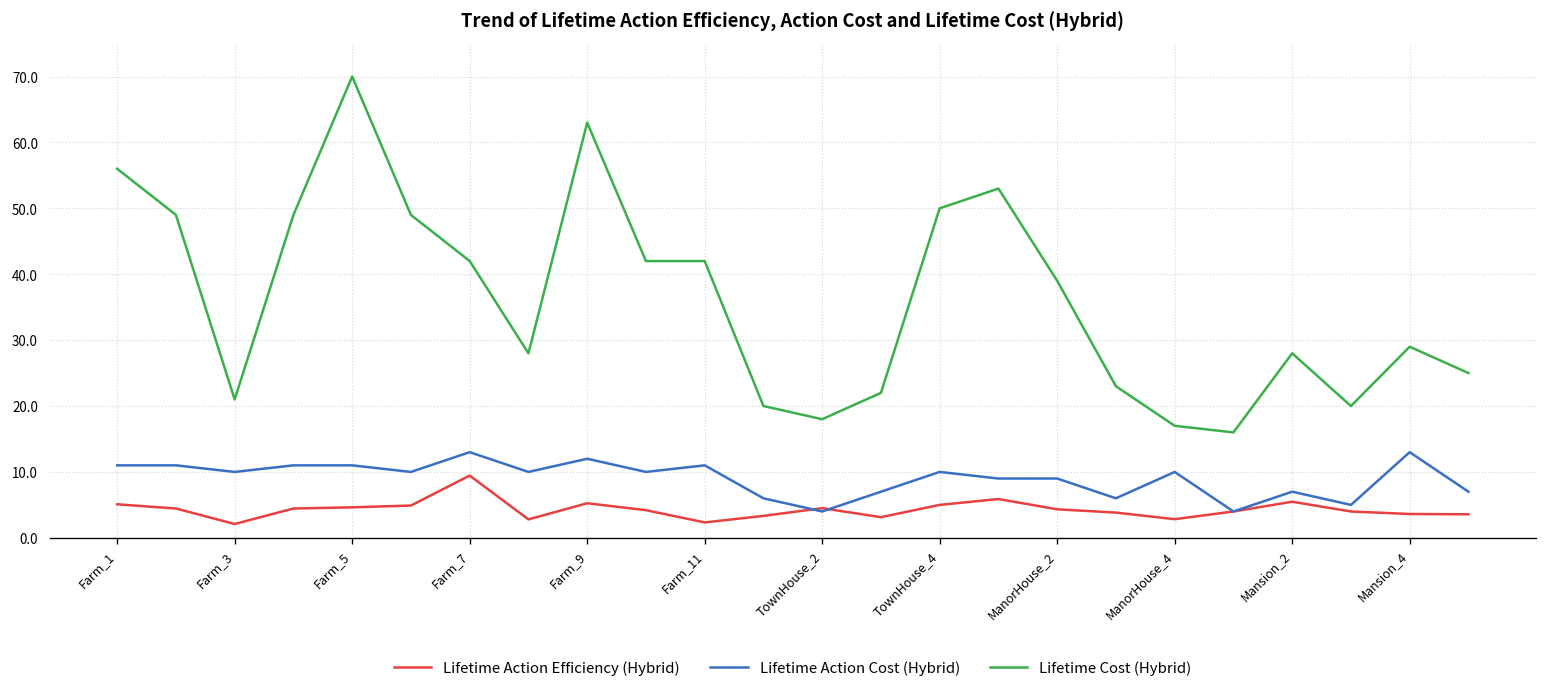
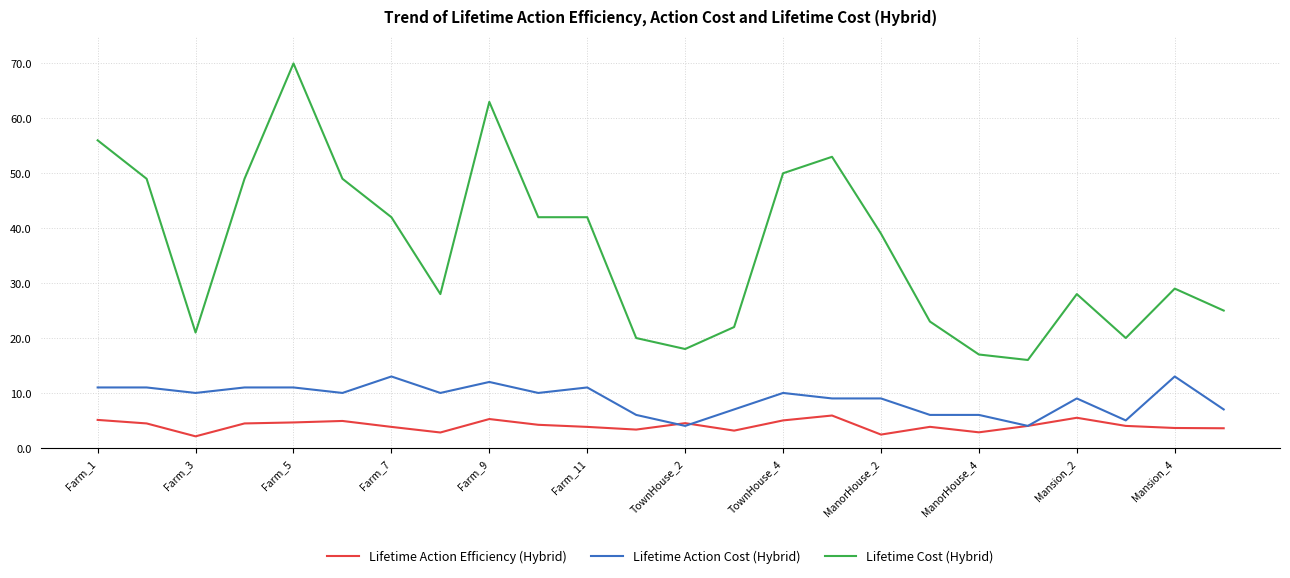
  {
    "Lifetime Action Efficiency (Hybrid)": {
      "Farm_1": 5,
      "Farm_3": 2,
      "Farm_5": 5,
-     "Farm_7": 9,
+     "Farm_7": 4,
      "Farm_9": 5,
-     "Farm_11": 2,
+     "Farm_11": 4,
      "TownHouse_2": 5,
      "TownHouse_4": 5,
-     "ManorHouse_2": 4,
+     "ManorHouse_2": 2,
      "ManorHouse_4": 3,
      "Mansion_2": 5,
      "Mansion_4": 4
    },
    "Lifetime Action Cost (Hybrid)": {
      "Farm_1": 11,
      "Farm_3": 10,
      "Farm_5": 11,
      "Farm_7": 13,
      "Farm_9": 12,
      "Farm_11": 11,
      "TownHouse_2": 4,
      "TownHouse_4": 10,
      "ManorHouse_2": 9,
-     "ManorHouse_4": 10,
-     "Mansion_2": 7,
+     "ManorHouse_4": 6,
+     "Mansion_2": 9,
      "Mansion_4": 13
    },
    "Lifetime Cost (Hybrid)": {
      "Farm_1": 56,
      "Farm_3": 21,
      "Farm_5": 70,
      "Farm_7": 42,
      "Farm_9": 63,
      "Farm_11": 42,
      "TownHouse_2": 18,
      "TownHouse_4": 50,
      "ManorHouse_2": 39,
      "ManorHouse_4": 17,
      "Mansion_2": 28,
      "Mansion_4": 29
    }
  }
